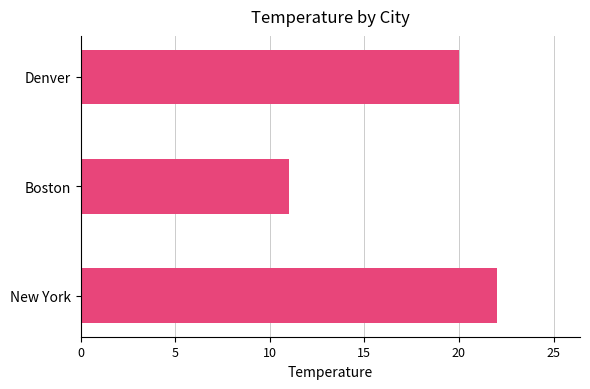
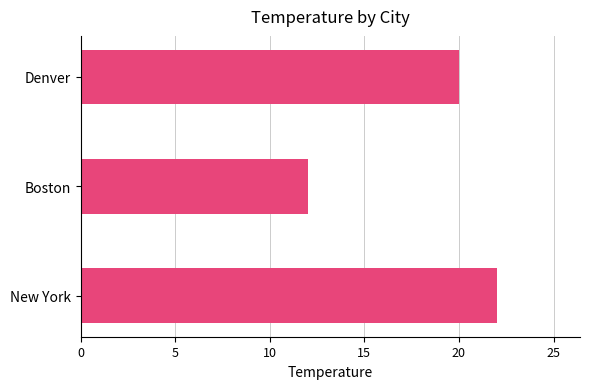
  {
    "Denver": 20,
-   "Boston": 11,
+   "Boston": 12,
    "New York": 22
  }
